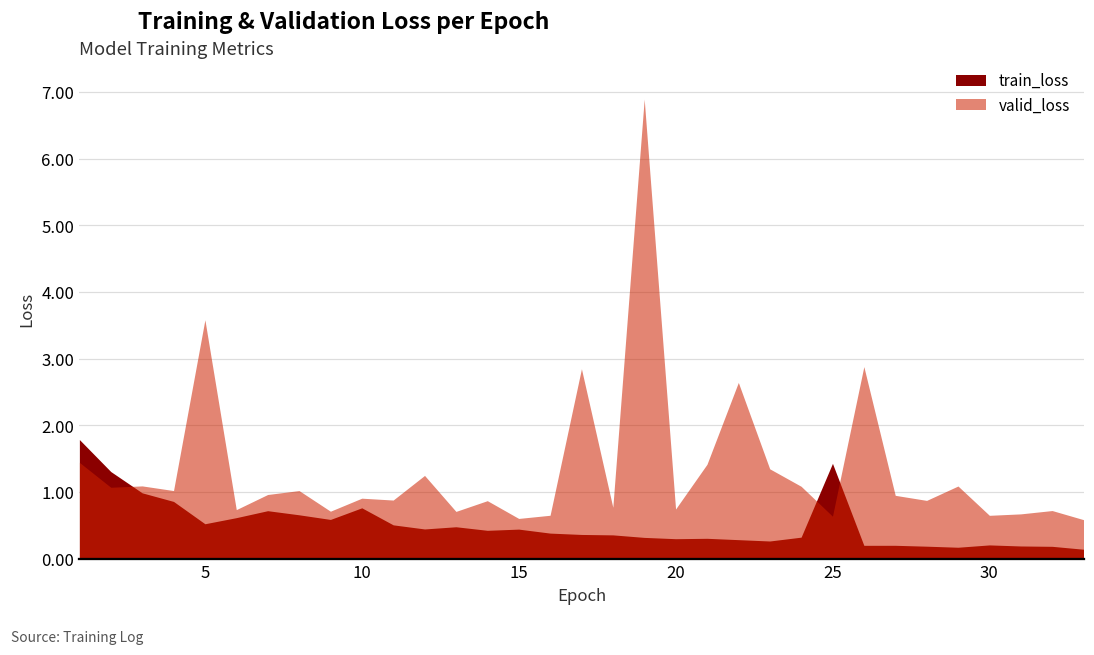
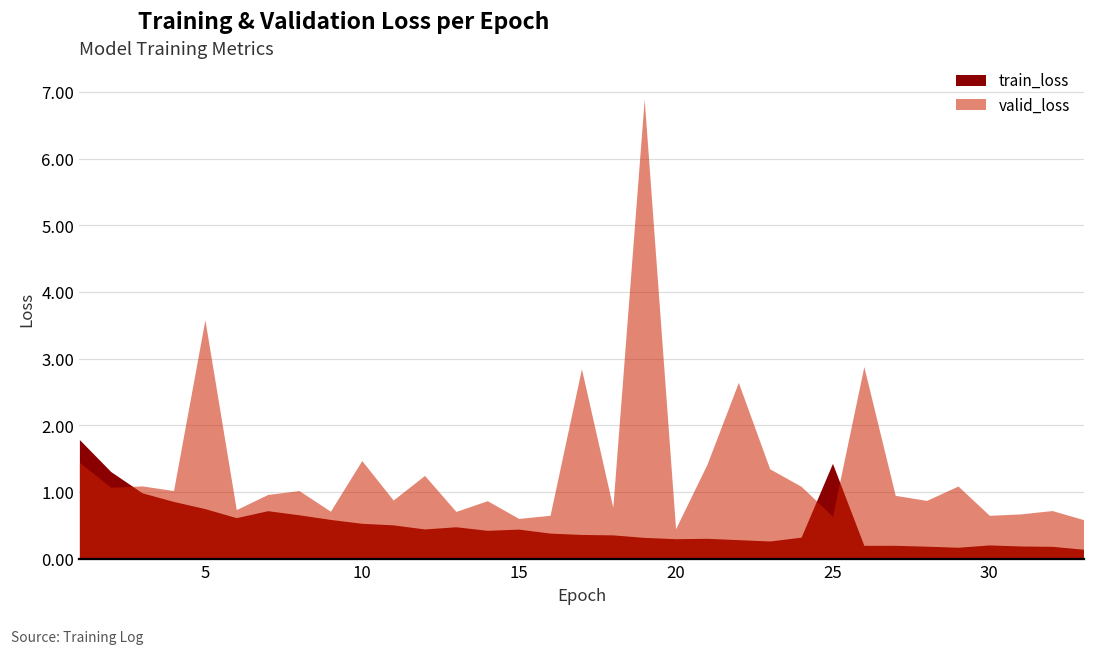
  {
    "train_loss": {
-     "5": 0.5,
-     "10": 0.8,
+     "5": 0.8,
+     "10": 0.5,
      "15": 0.4,
      "20": 0.3,
      "25": 1.4,
      "30": 0.2
    },
    "valid_loss": {
      "5": 3.6,
-     "10": 0.9,
+     "10": 1.5,
      "15": 0.6,
-     "20": 0.7,
+     "20": 0.5,
      "25": 0.6,
      "30": 0.7
    }
  }
